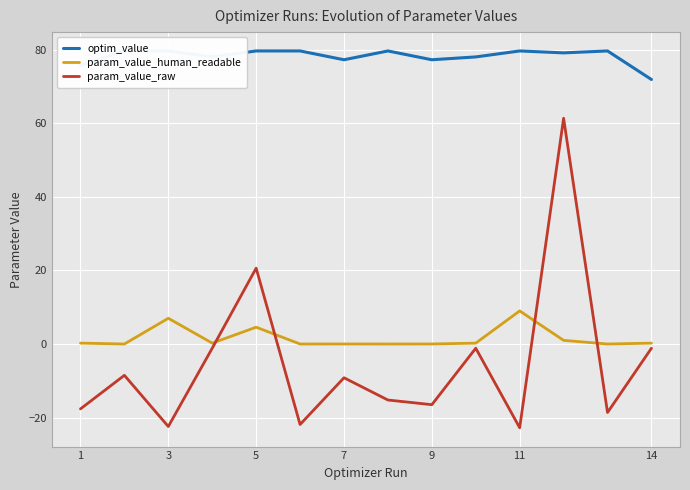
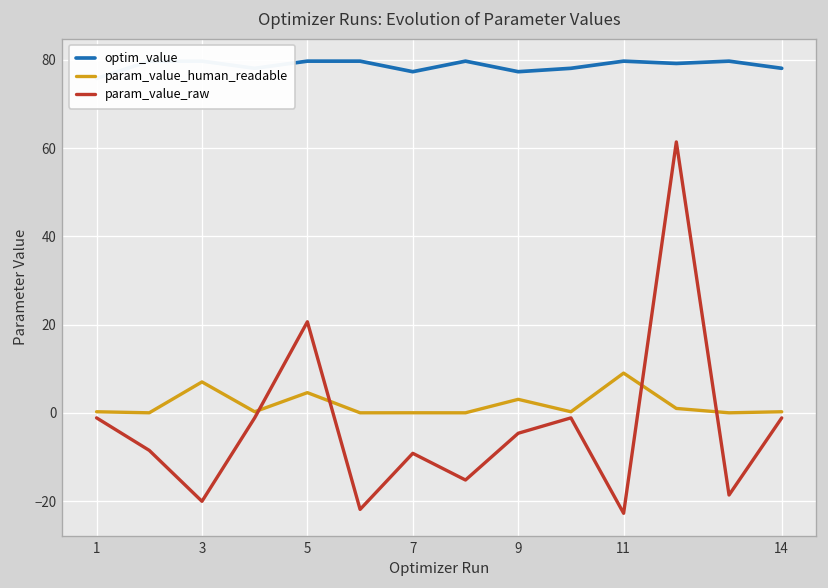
  {
    "optim_value": {
      "5": 80,
      "7": 77,
      "9": 77,
      "11": 80,
-     "14": 72
+     "14": 78
    },
    "param_value_human_readable": {
      "1": 0,
      "3": 7,
      "5": 5,
      "7": 0,
-     "9": 0,
+     "9": 3,
      "11": 9,
      "14": 0
    },
    "param_value_raw": {
-     "1": -18,
-     "3": -22,
+     "1": -1,
+     "3": -20,
      "5": 21,
      "7": -9,
-     "9": -17,
+     "9": -5,
      "11": -23,
      "14": -1
    }
  }
